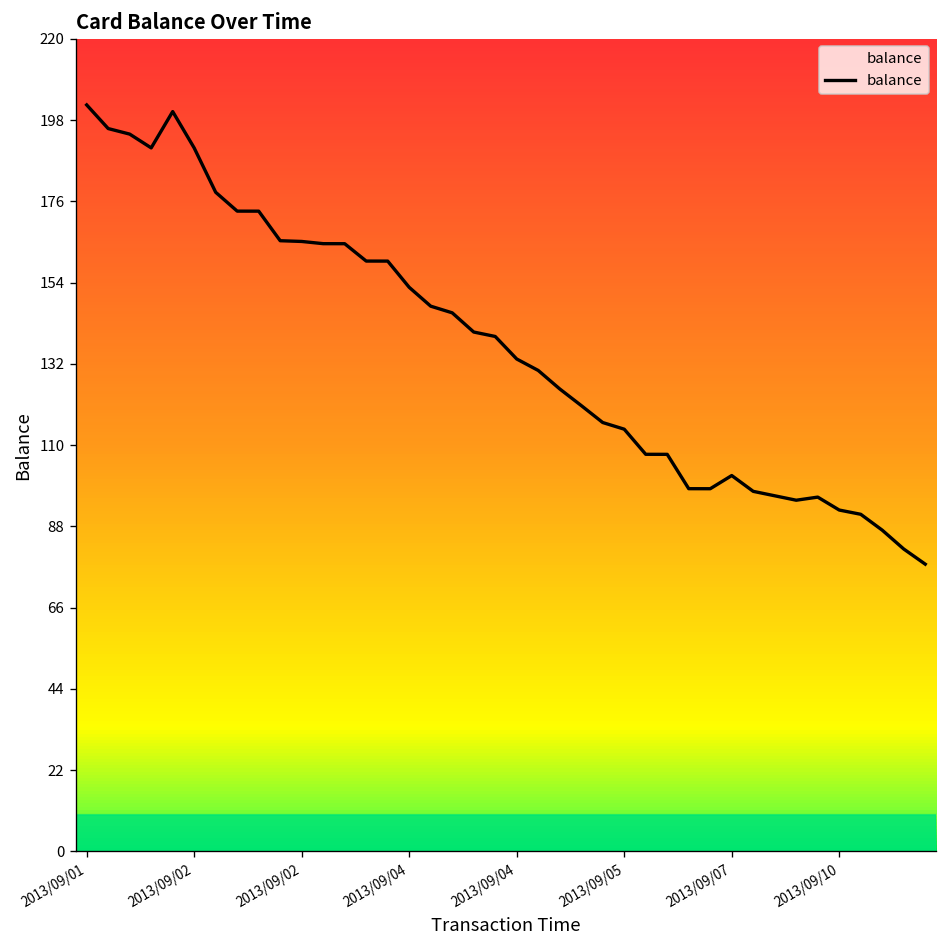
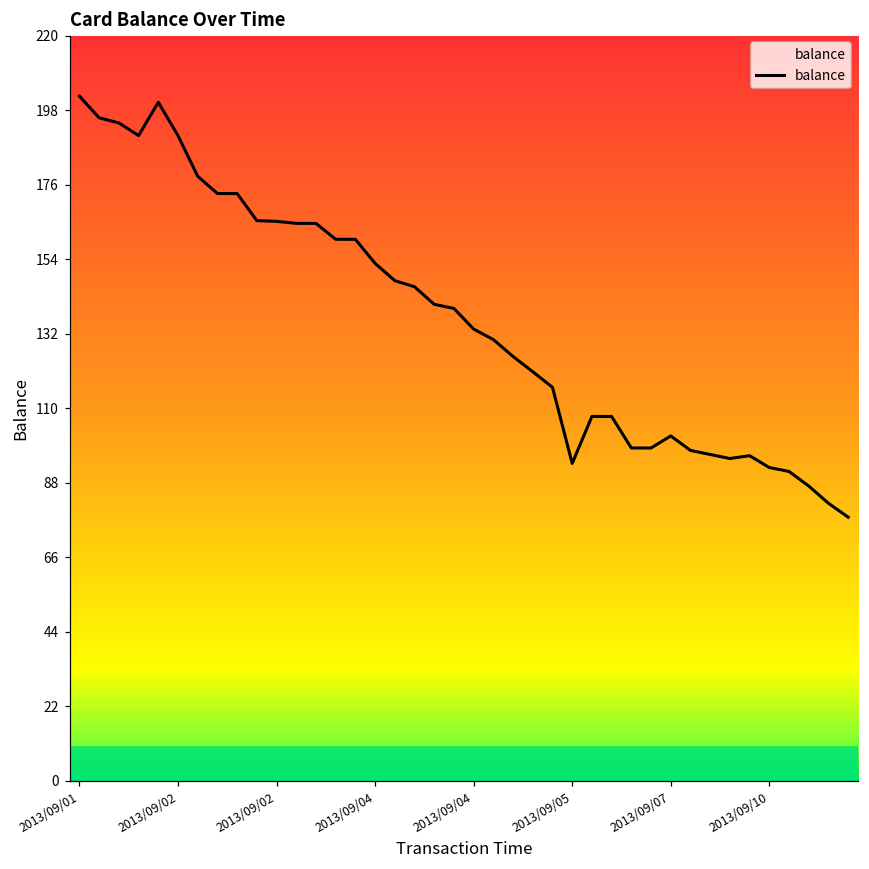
  {
    "2013/09/01": 202,
-   "2013/09/05": 114,
+   "2013/09/05": 94,
    "2013/09/07": 102,
    "2013/09/10": 92
  }
